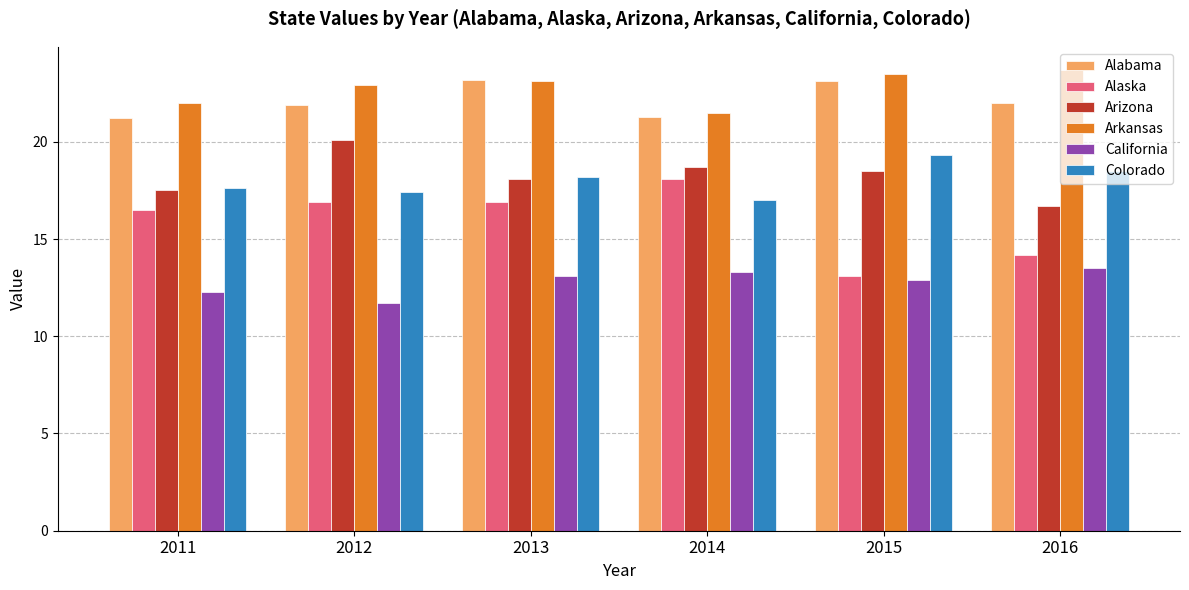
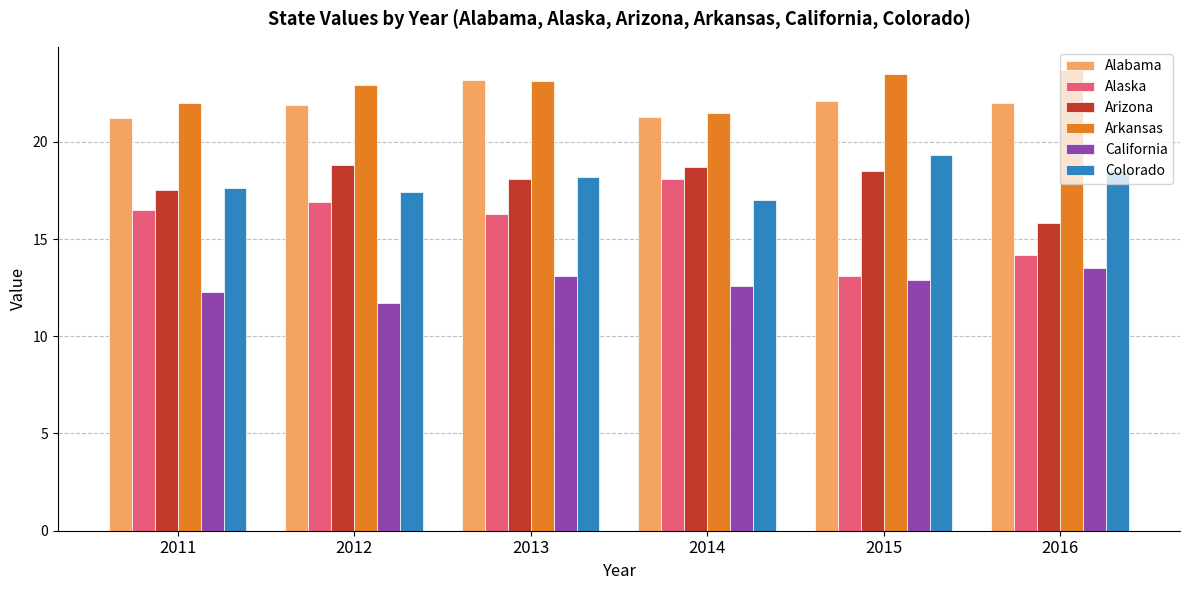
  {
    "Alabama": {
      "2011": 21.2,
      "2012": 21.9,
      "2013": 23.2,
      "2014": 21.3,
-     "2015": 23.1,
+     "2015": 22.1,
      "2016": 22.0
    },
    "Alaska": {
      "2011": 16.5,
      "2012": 16.9,
-     "2013": 16.9,
+     "2013": 16.3,
      "2014": 18.1,
      "2015": 13.1,
      "2016": 14.2
    },
    "Arizona": {
      "2011": 17.5,
-     "2012": 20.1,
+     "2012": 18.8,
      "2013": 18.1,
      "2014": 18.7,
      "2015": 18.5,
-     "2016": 16.7
+     "2016": 15.8
    },
    "Arkansas": {
      "2011": 22.0,
      "2012": 22.9,
      "2013": 23.1,
      "2014": 21.5,
      "2015": 23.5
    },
    "California": {
      "2011": 12.3,
      "2012": 11.7,
      "2013": 13.1,
-     "2014": 13.3,
+     "2014": 12.6,
      "2015": 12.9,
      "2016": 13.5
    },
    "Colorado": {
      "2011": 17.6,
      "2012": 17.4,
      "2013": 18.2,
      "2014": 17.0,
      "2015": 19.3
    }
  }
